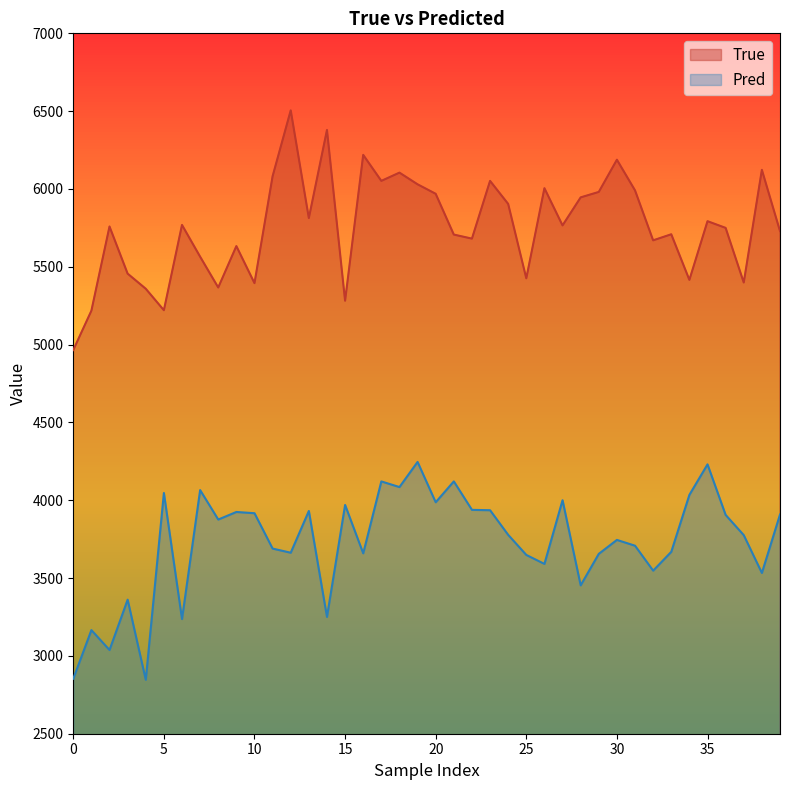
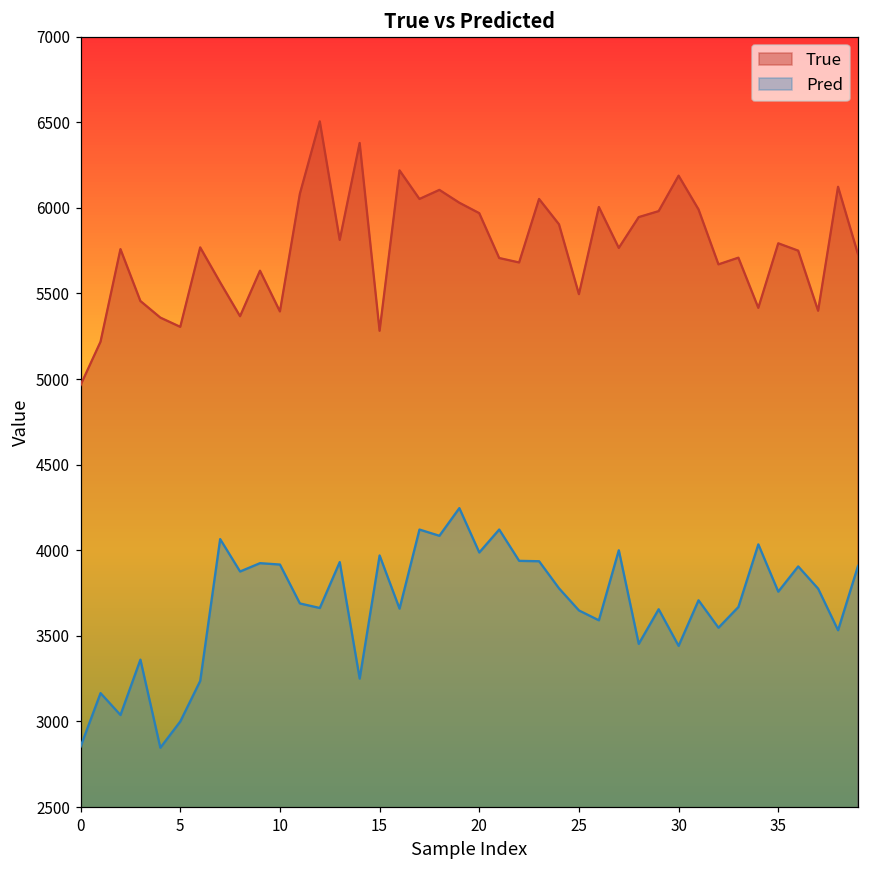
  {
    "True": {
      "0": 4970,
-     "5": 5220,
+     "5": 5310,
      "10": 5400,
      "15": 5280,
      "20": 5970,
-     "25": 5430,
+     "25": 5500,
      "30": 6190,
      "35": 5790
    },
    "Pred": {
      "0": 2850,
-     "5": 4050,
+     "5": 3000,
      "10": 3920,
      "15": 3970,
      "20": 3990,
      "25": 3650,
-     "30": 3750,
-     "35": 4230
+     "30": 3440,
+     "35": 3760
    }
  }
